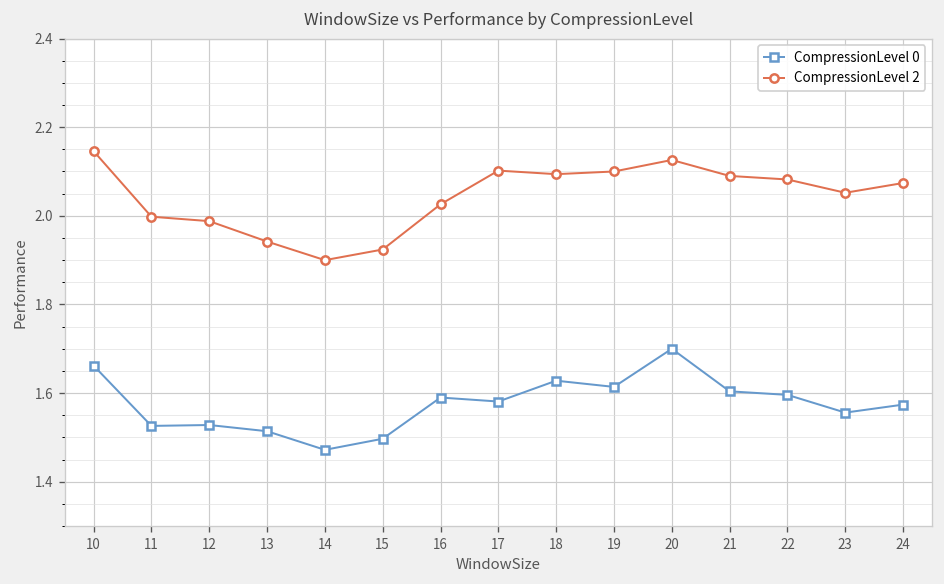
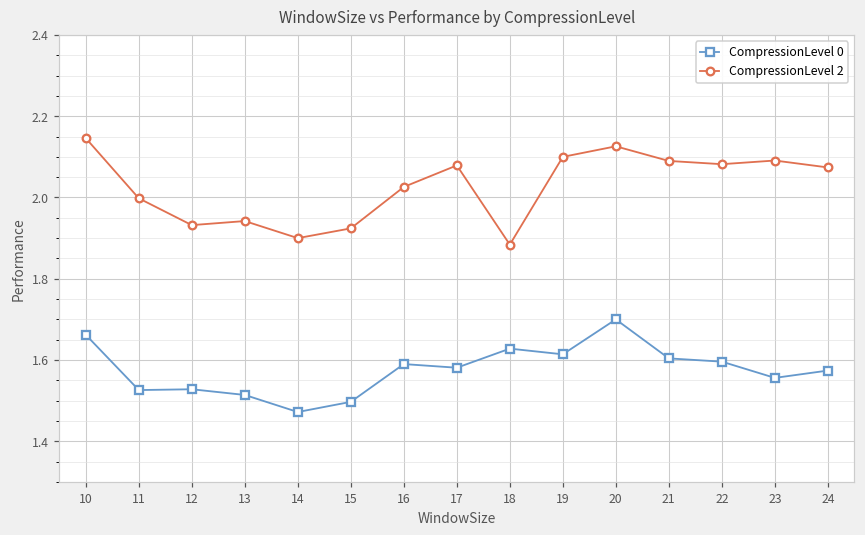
  {
    "CompressionLevel 0": {
      "10": 1.66,
      "11": 1.53,
      "12": 1.53,
      "13": 1.51,
      "14": 1.47,
      "15": 1.50,
      "16": 1.59,
      "17": 1.58,
      "18": 1.63,
      "19": 1.61,
      "20": 1.70,
      "21": 1.60,
      "22": 1.60,
      "23": 1.56,
      "24": 1.57
    },
    "CompressionLevel 2": {
      "10": 2.15,
      "11": 2.00,
-     "12": 1.99,
+     "12": 1.93,
      "13": 1.94,
      "14": 1.90,
      "15": 1.92,
      "16": 2.03,
-     "17": 2.10,
-     "18": 2.09,
+     "17": 2.08,
+     "18": 1.88,
      "19": 2.10,
      "20": 2.13,
      "21": 2.09,
      "22": 2.08,
-     "23": 2.05,
+     "23": 2.09,
      "24": 2.07
    }
  }
